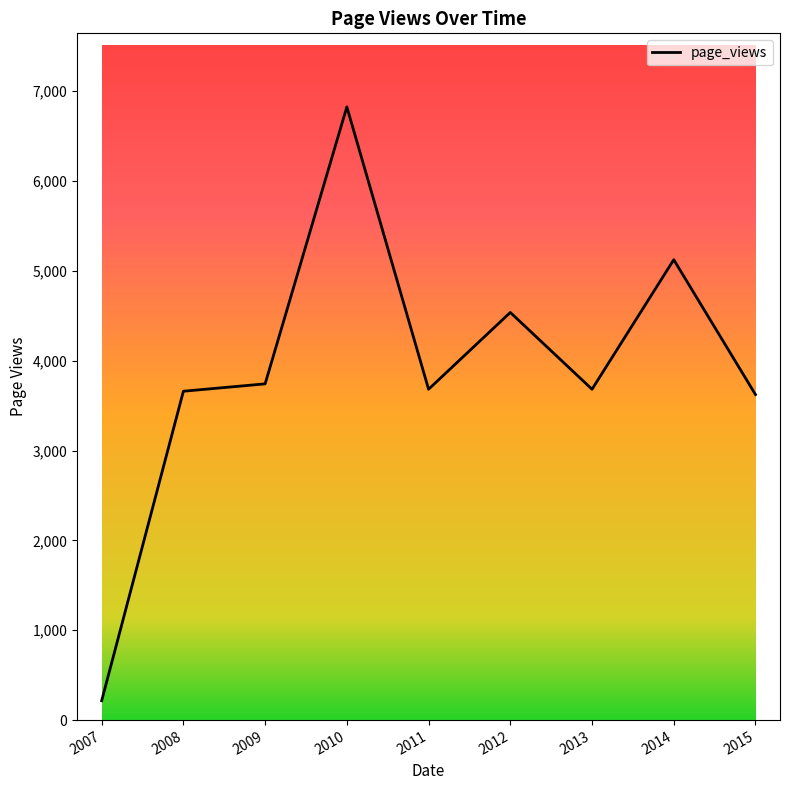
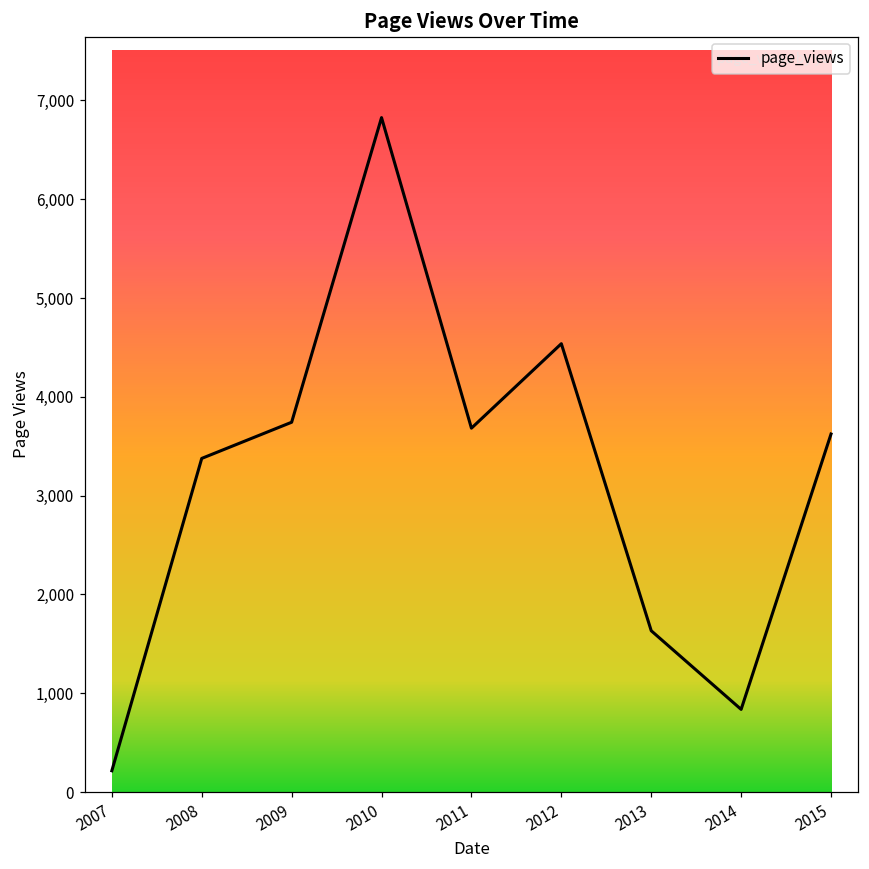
  {
    "2007": "200",
-   "2008": "3,700",
+   "2008": "3,400",
    "2009": "3,700",
    "2010": "6,800",
    "2011": "3,700",
    "2012": "4,500",
-   "2013": "3,700",
-   "2014": "5,100",
+   "2013": "1,600",
+   "2014": "800",
    "2015": "3,600"
  }
